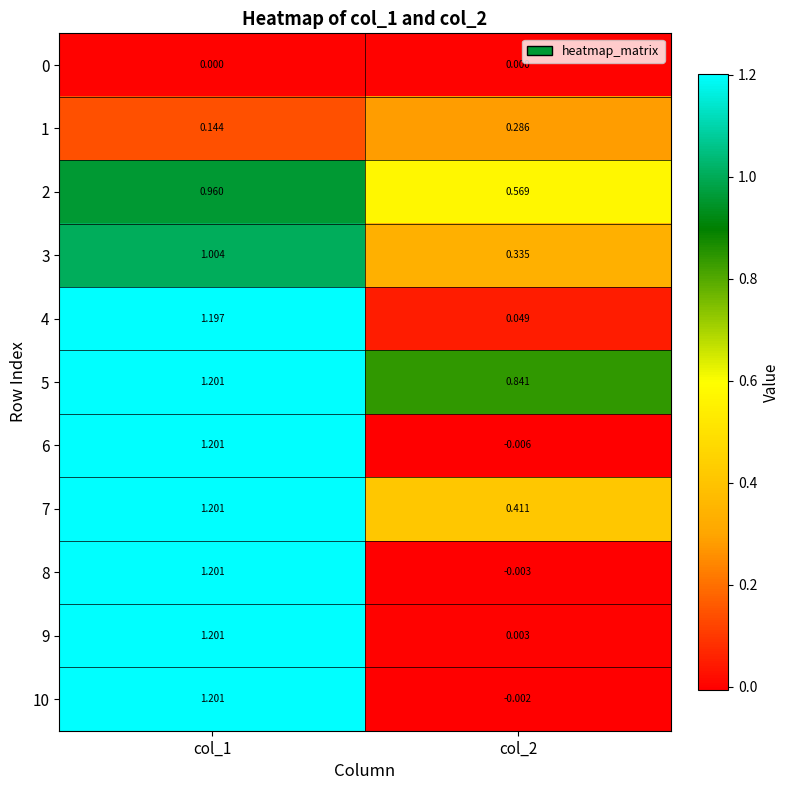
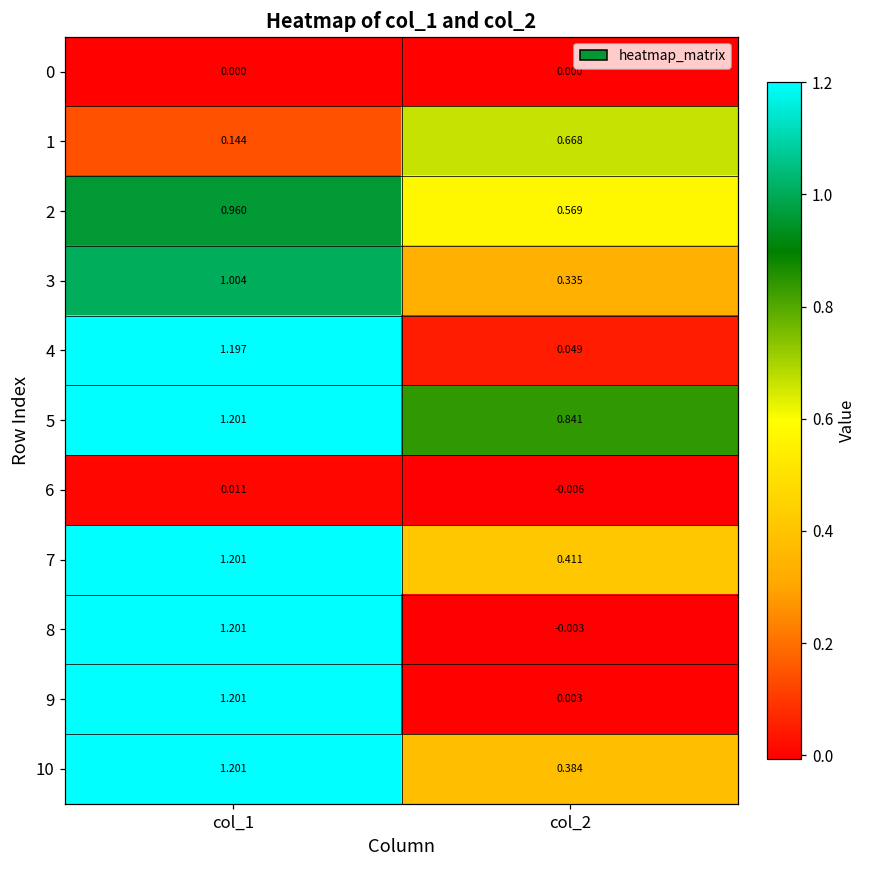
  {
    "0": {
      "col_1": 0.000
    },
    "1": {
      "col_1": 0.144,
-     "col_2": 0.286
+     "col_2": 0.668
    },
    "2": {
      "col_1": 0.960,
      "col_2": 0.569
    },
    "3": {
      "col_1": 1.004,
      "col_2": 0.335
    },
    "4": {
      "col_1": 1.197,
      "col_2": 0.049
    },
    "5": {
      "col_1": 1.201,
      "col_2": 0.841
    },
    "6": {
-     "col_1": 1.201,
+     "col_1": 0.011,
      "col_2": -0.006
    },
    "7": {
      "col_1": 1.201,
      "col_2": 0.411
    },
    "8": {
      "col_1": 1.201,
      "col_2": -0.003
    },
    "9": {
      "col_1": 1.201,
      "col_2": 0.003
    },
    "10": {
      "col_1": 1.201,
-     "col_2": -0.002
+     "col_2": 0.384
    }
  }
